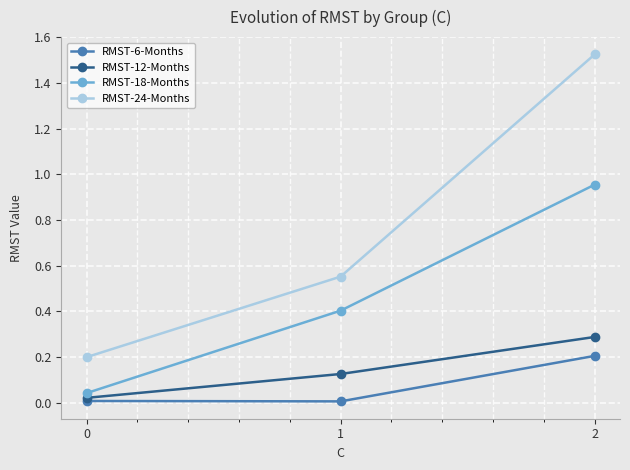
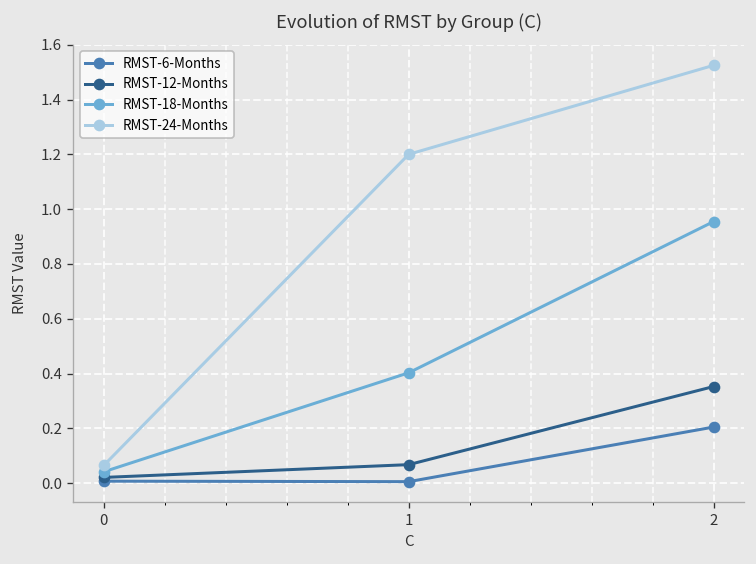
  {
    "RMST-6-Months": {
      "0": 0.01,
      "1": 0.01,
      "2": 0.20
    },
    "RMST-12-Months": {
      "0": 0.02,
-     "1": 0.13,
-     "2": 0.29
+     "1": 0.07,
+     "2": 0.35
    },
    "RMST-18-Months": {
      "0": 0.04,
      "1": 0.40,
      "2": 0.95
    },
    "RMST-24-Months": {
-     "0": 0.20,
-     "1": 0.55,
+     "0": 0.07,
+     "1": 1.20,
      "2": 1.52
    }
  }
